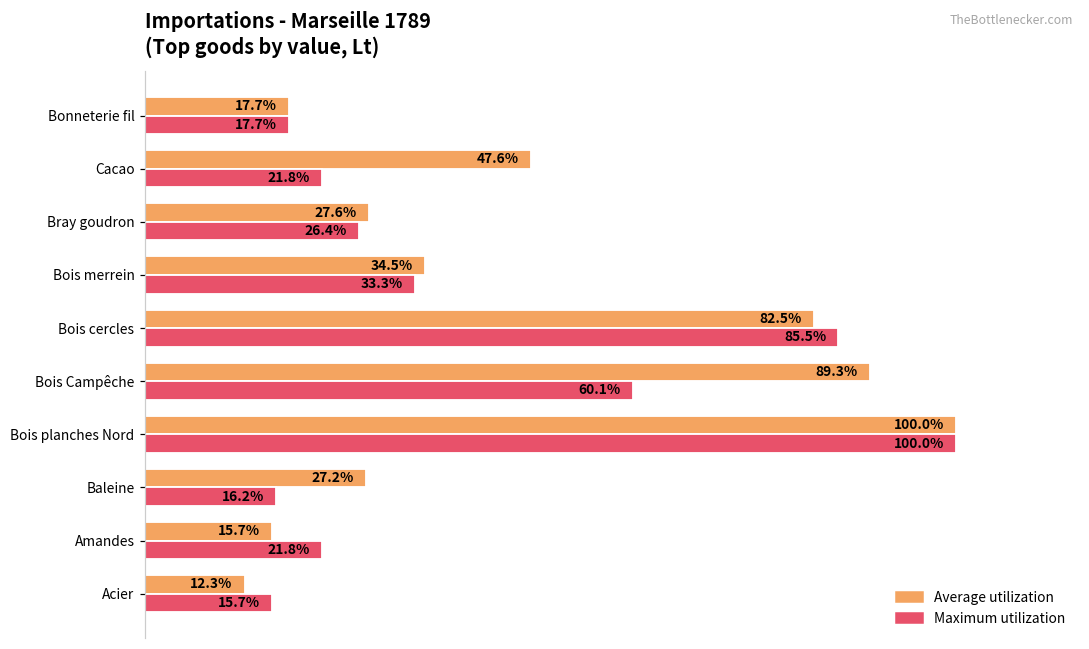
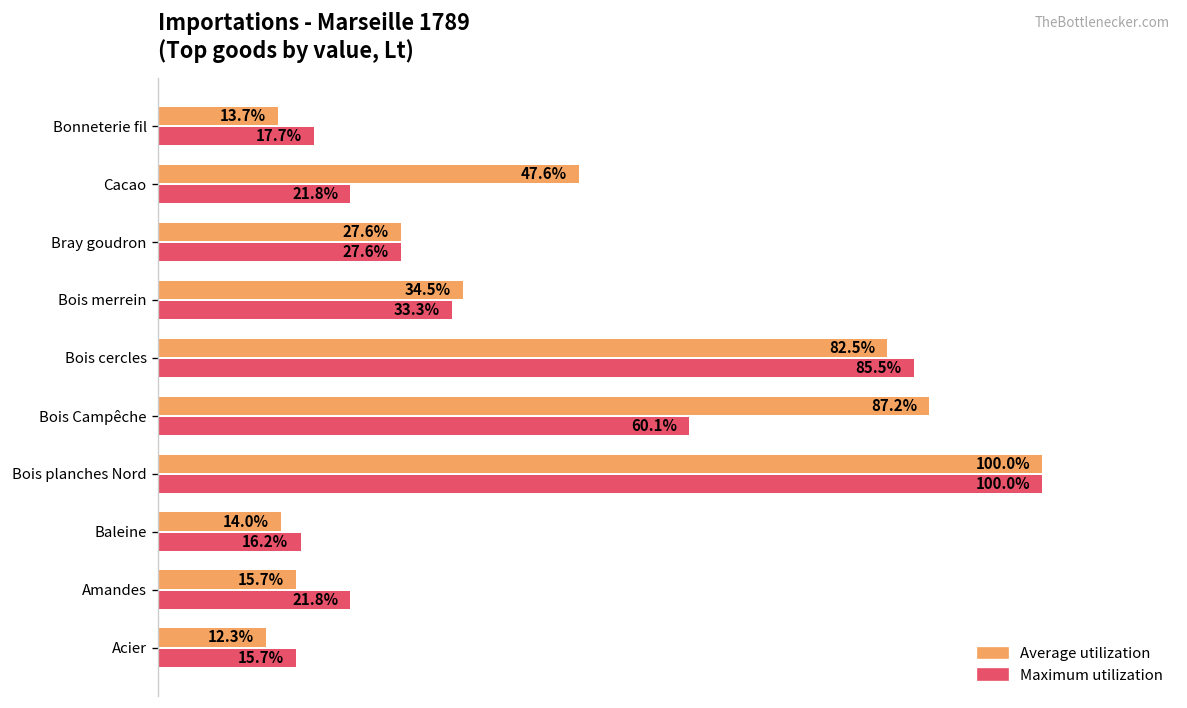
  {
    "Average utilization": {
-     "Bonneterie fil": "17.7%",
+     "Bonneterie fil": "13.7%",
      "Cacao": "47.6%",
      "Bray goudron": "27.6%",
      "Bois merrein": "34.5%",
      "Bois cercles": "82.5%",
-     "Bois Campêche": "89.3%",
+     "Bois Campêche": "87.2%",
      "Bois planches Nord": "100.0%",
-     "Baleine": "27.2%",
+     "Baleine": "14.0%",
      "Amandes": "15.7%",
      "Acier": "12.3%"
    },
    "Maximum utilization": {
      "Bonneterie fil": "17.7%",
      "Cacao": "21.8%",
-     "Bray goudron": "26.4%",
+     "Bray goudron": "27.6%",
      "Bois merrein": "33.3%",
      "Bois cercles": "85.5%",
      "Bois Campêche": "60.1%",
      "Bois planches Nord": "100.0%",
      "Baleine": "16.2%",
      "Amandes": "21.8%",
      "Acier": "15.7%"
    }
  }
